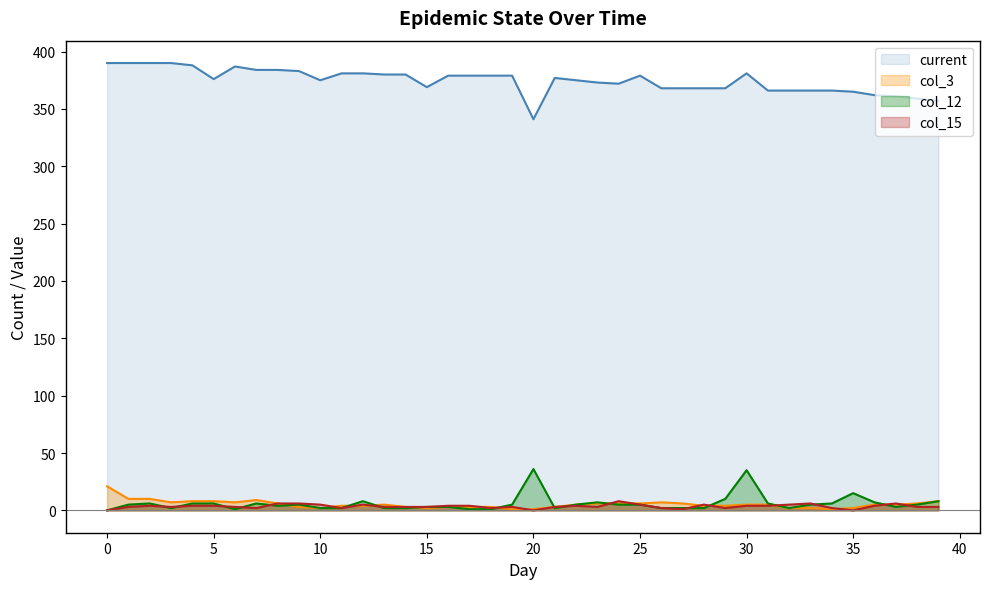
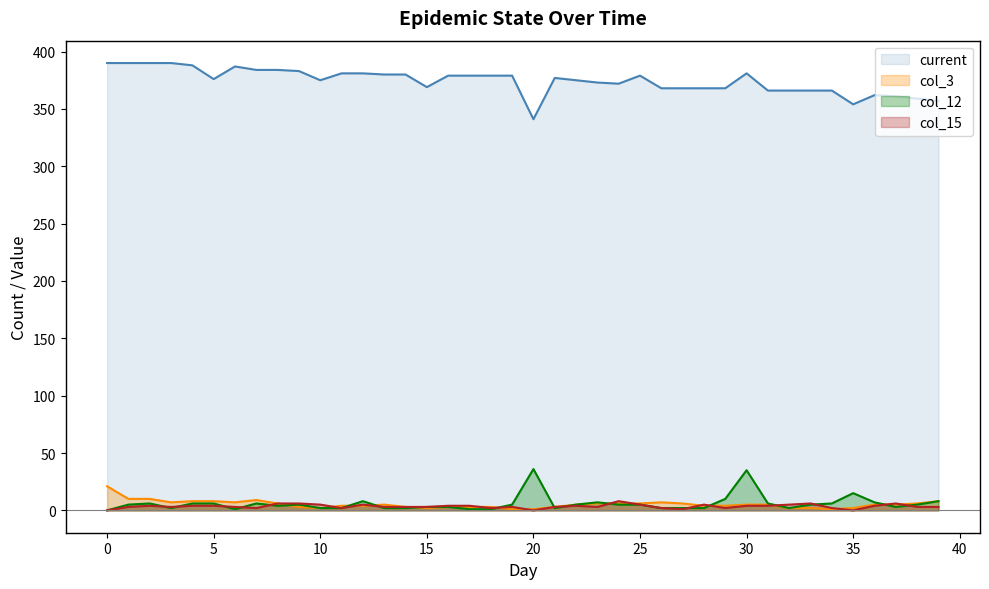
  {
    "current": {
      "0": 390,
      "5": 376,
      "10": 375,
      "15": 369,
      "20": 341,
      "25": 379,
      "30": 381,
-     "35": 365
+     "35": 354
    },
    "col_3": {
      "0": 21
    },
    "col_12": {
      "20": 36,
      "30": 35,
      "35": 15
    },
    "col_15": {
      "10": 5
    }
  }
